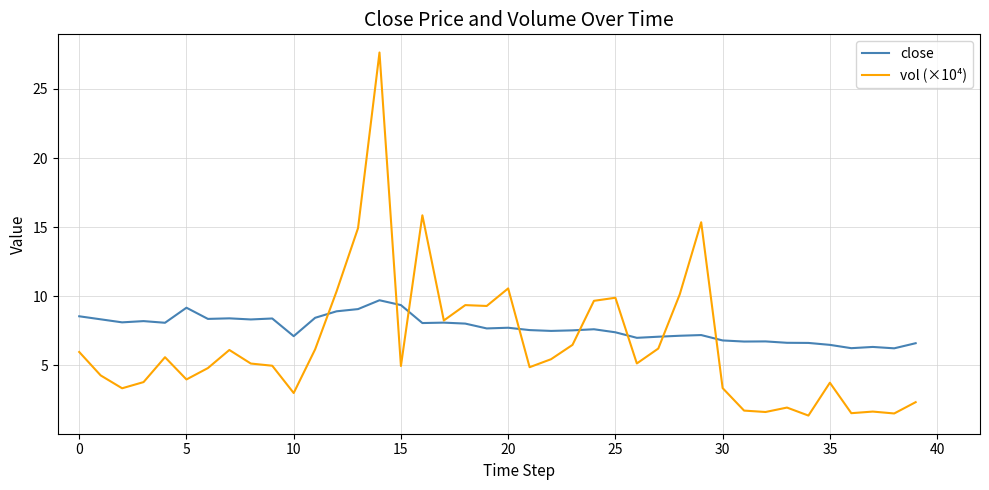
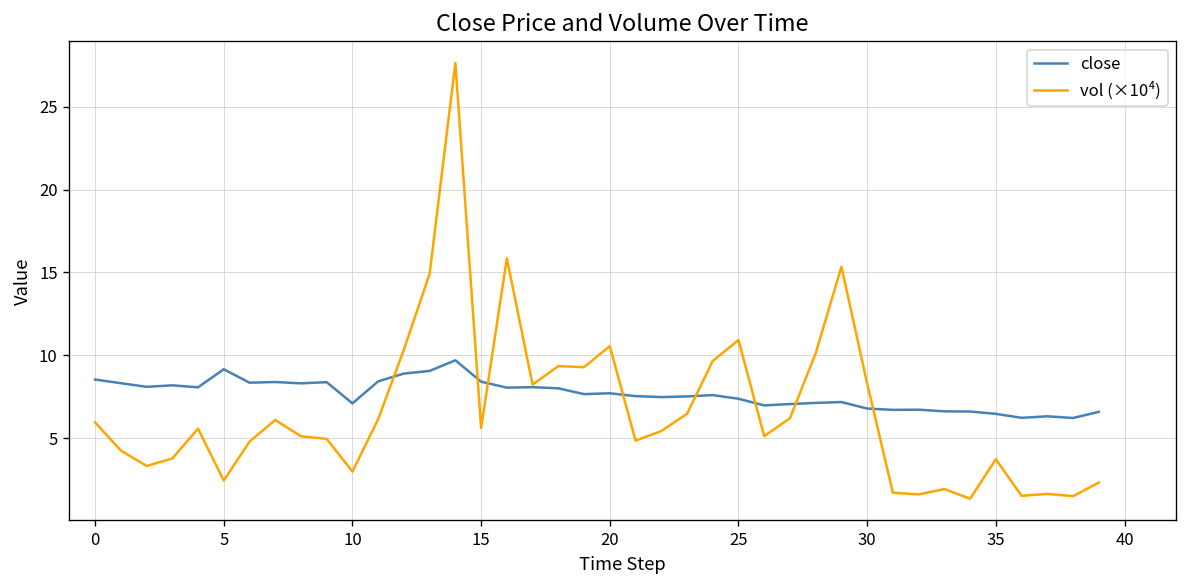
  {
    "close": {
      "0": 8.5,
      "5": 9.2,
      "10": 7.1,
-     "15": 9.4,
+     "15": 8.4,
      "20": 7.7,
      "25": 7.4,
      "30": 6.8,
      "35": 6.5
    },
    "vol (×10⁴)": {
      "0": 6.0,
-     "5": 4.0,
+     "5": 2.4,
      "10": 3.0,
-     "15": 4.9,
+     "15": 5.6,
      "20": 10.6,
-     "25": 9.9,
-     "30": 3.3,
+     "25": 10.9,
+     "30": 8.3,
      "35": 3.7
    }
  }
